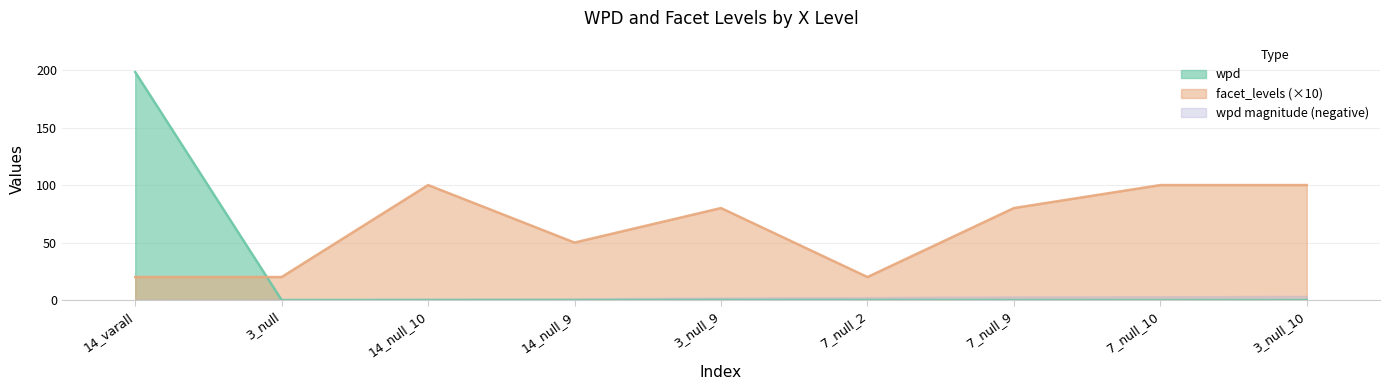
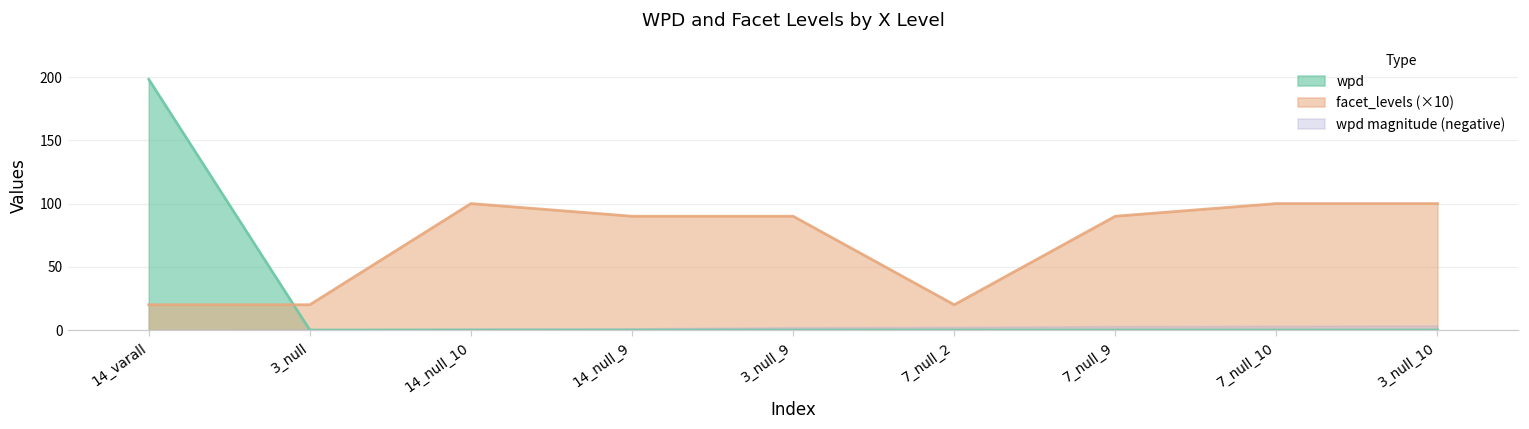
  {
    "wpd": {
      "14_varall": 198,
      "7_null_2": 0,
      "7_null_9": 0,
      "7_null_10": 0,
      "3_null_10": 0
    },
    "facet_levels (×10)": {
      "14_varall": 20,
      "3_null": 20,
      "14_null_10": 100,
-     "14_null_9": 50,
-     "3_null_9": 80,
+     "14_null_9": 90,
+     "3_null_9": 90,
      "7_null_2": 20,
-     "7_null_9": 80,
+     "7_null_9": 90,
      "7_null_10": 100,
      "3_null_10": 100
    },
    "wpd magnitude (negative)": {
      "14_varall": 0,
      "7_null_2": 2,
      "7_null_9": 3,
      "7_null_10": 3,
      "3_null_10": 4
    }
  }
